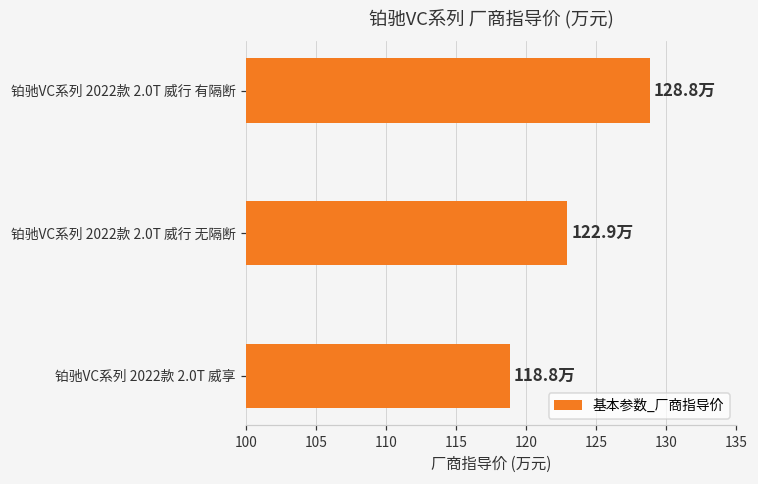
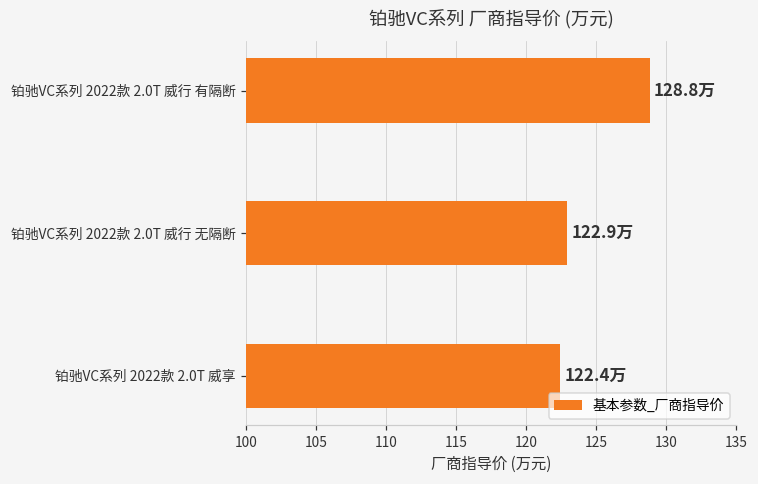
  {
    "铂驰VC系列 2022款 2.0T 威行 有隔断": "128.8万",
    "铂驰VC系列 2022款 2.0T 威行 无隔断": "122.9万",
-   "铂驰VC系列 2022款 2.0T 威享": "118.8万"
+   "铂驰VC系列 2022款 2.0T 威享": "122.4万"
  }
